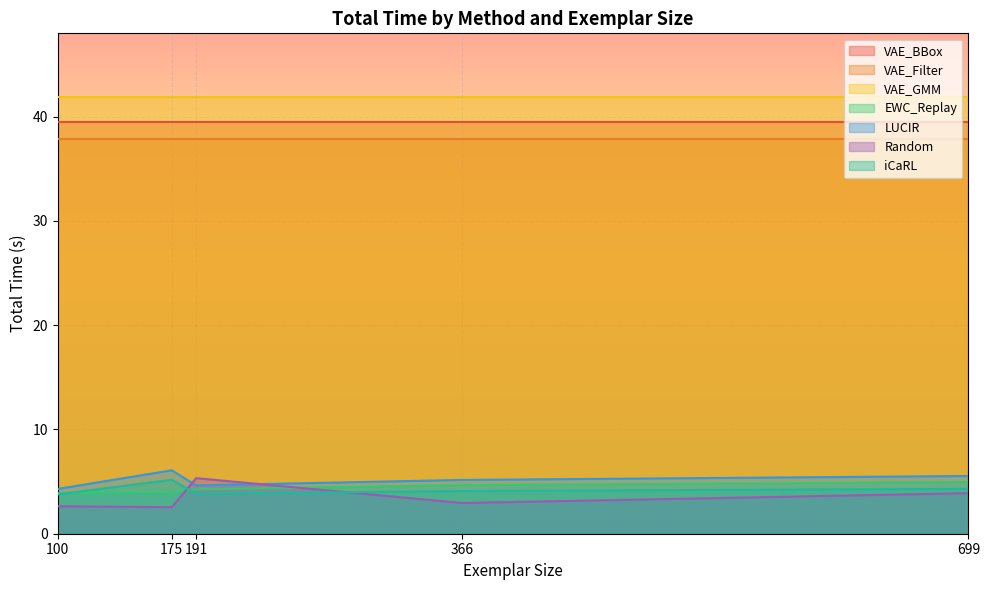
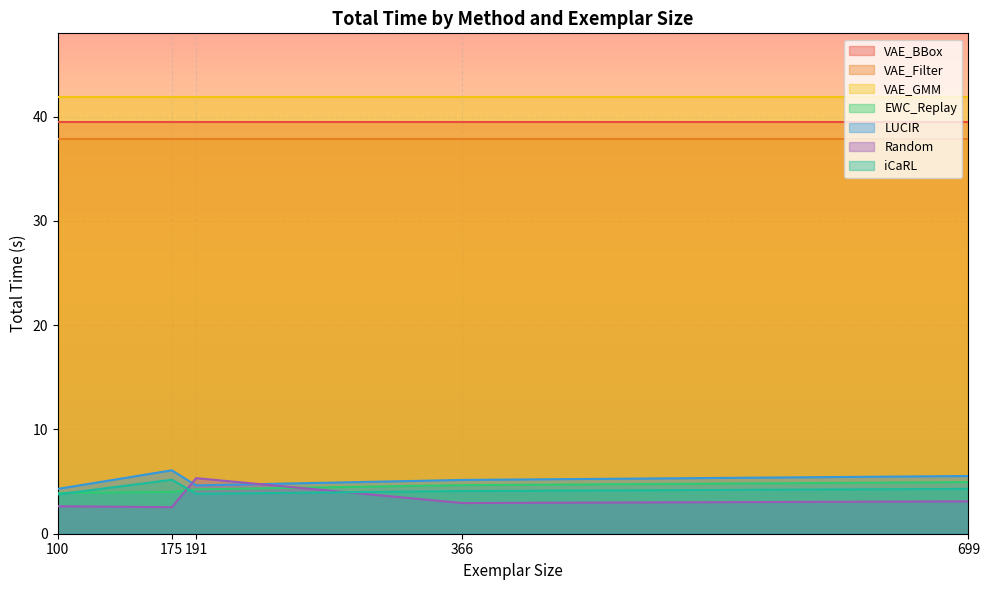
  {
    "Random": {
      "100": 2.6,
      "175": 2.5,
      "191": 5.3,
      "366": 2.9,
-     "699": 3.9
+     "699": 3.1
    }
  }
